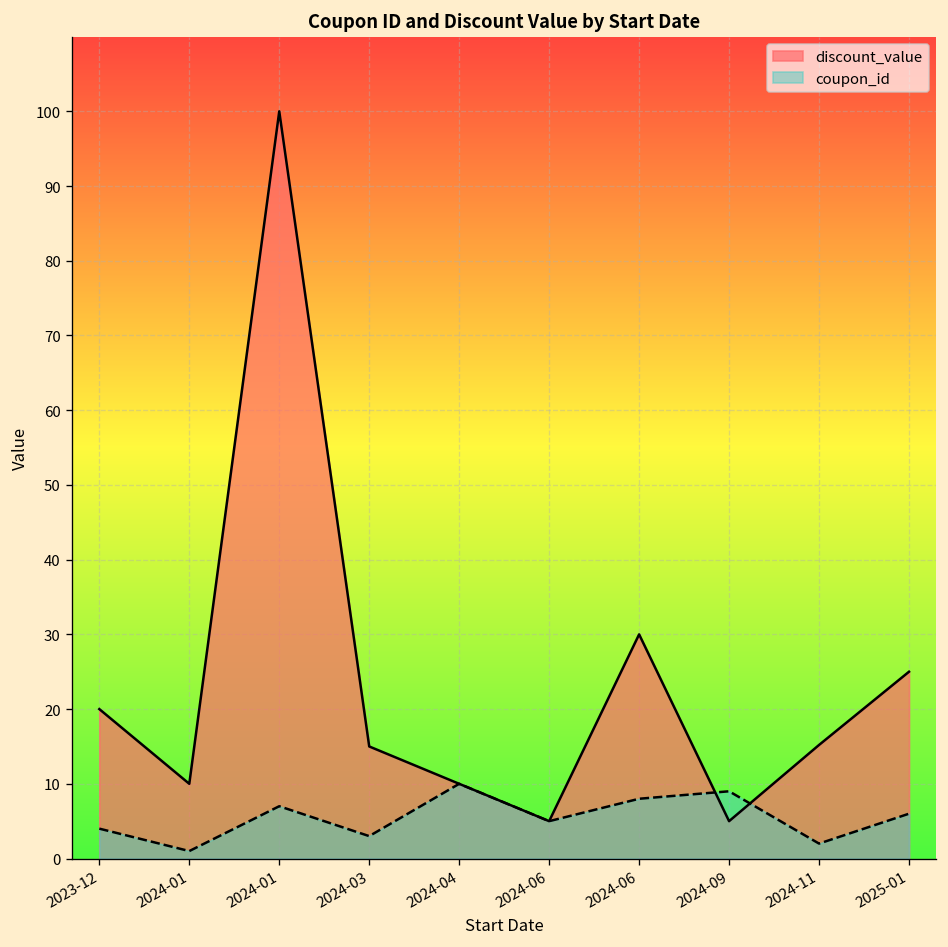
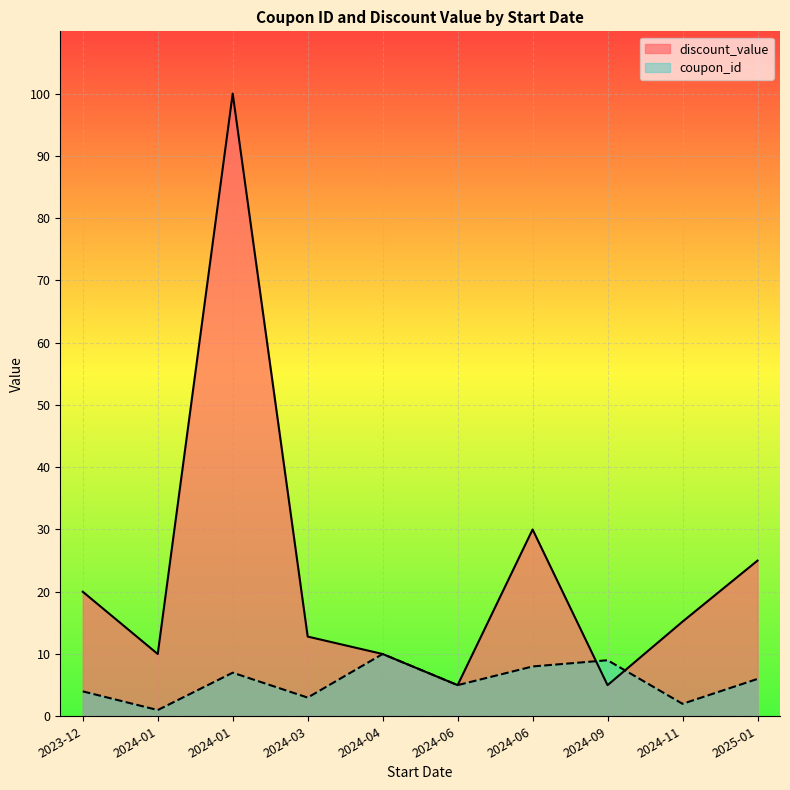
  {
    "discount_value": {
      "2023-12": 20,
-     "2024-03": 15,
+     "2024-03": 13,
      "2024-09": 5,
      "2024-11": 15,
      "2025-01": 25
    },
    "coupon_id": {
      "2023-12": 4,
      "2024-03": 3,
      "2024-09": 9,
      "2024-11": 2,
      "2025-01": 6
    }
  }
